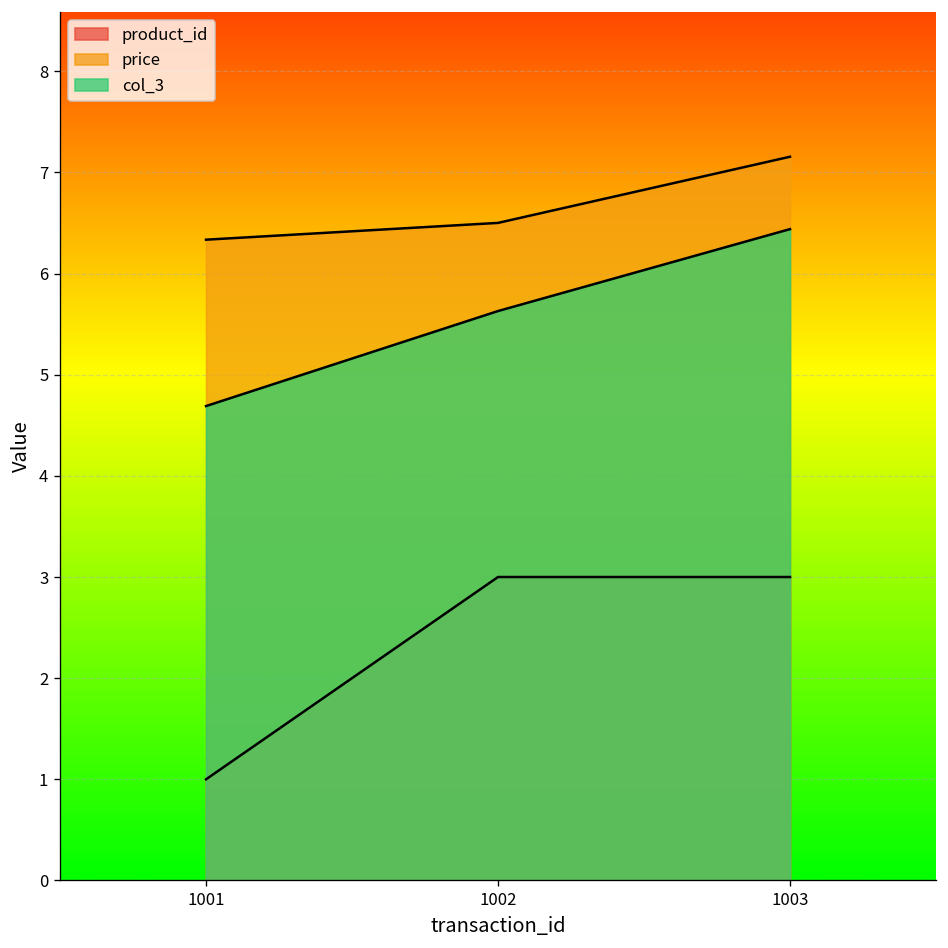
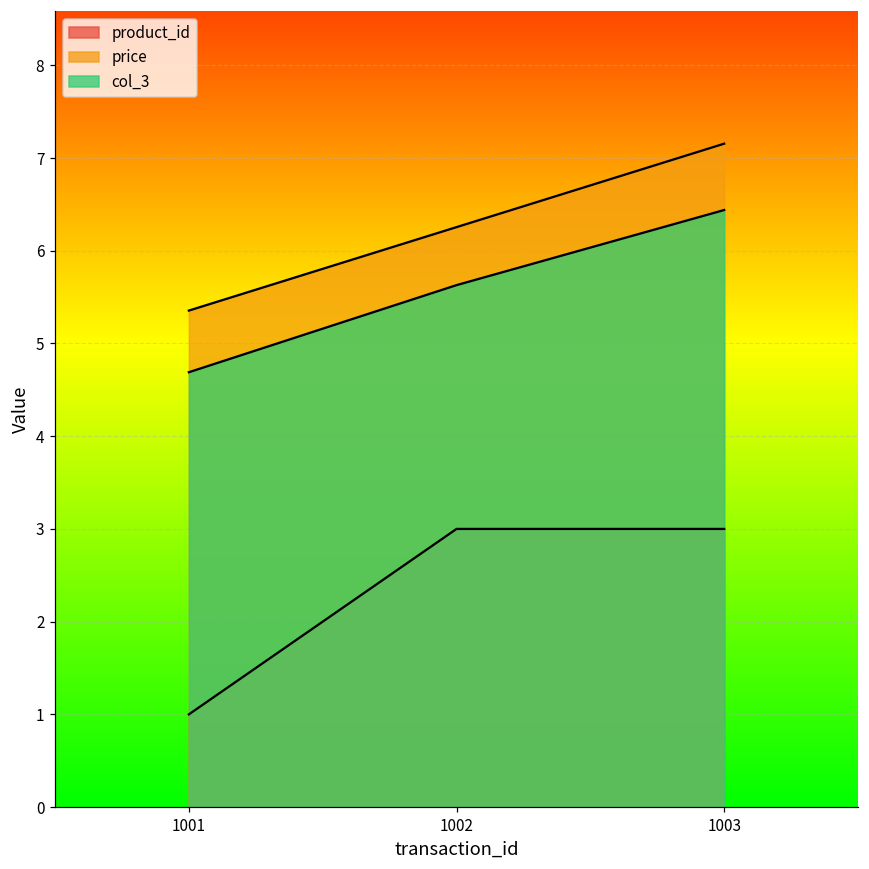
  {
    "product_id": {
      "1001": 1.0,
      "1002": 3.0,
      "1003": 3.0
    },
    "price": {
-     "1001": 6.3,
-     "1002": 6.5,
+     "1001": 5.4,
+     "1002": 6.3,
      "1003": 7.2
    },
    "col_3": {
      "1001": 4.7,
      "1002": 5.6,
      "1003": 6.4
    }
  }
